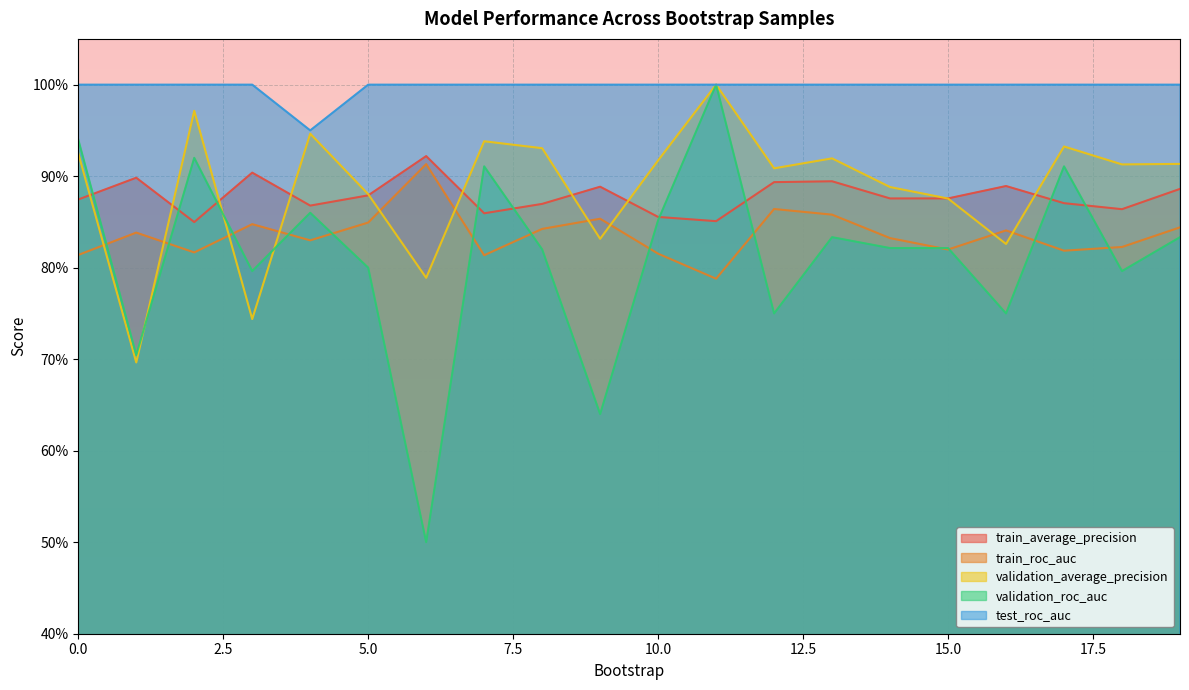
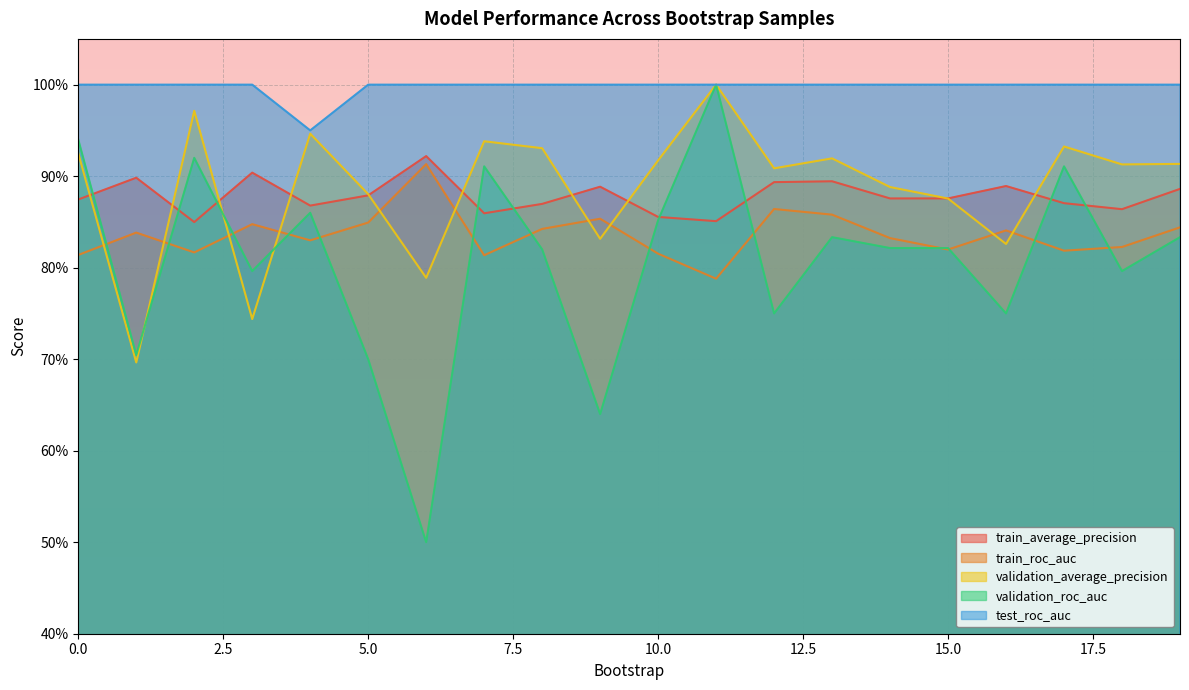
  {
    "validation_roc_auc": {
      "0.0": "94%",
-     "5.0": "80%",
+     "5.0": "70%",
      "10.0": "85%"
    },
    "test_roc_auc": {
      "0.0": "100%",
      "5.0": "100%",
      "10.0": "100%",
      "15.0": "100%"
    }
  }
